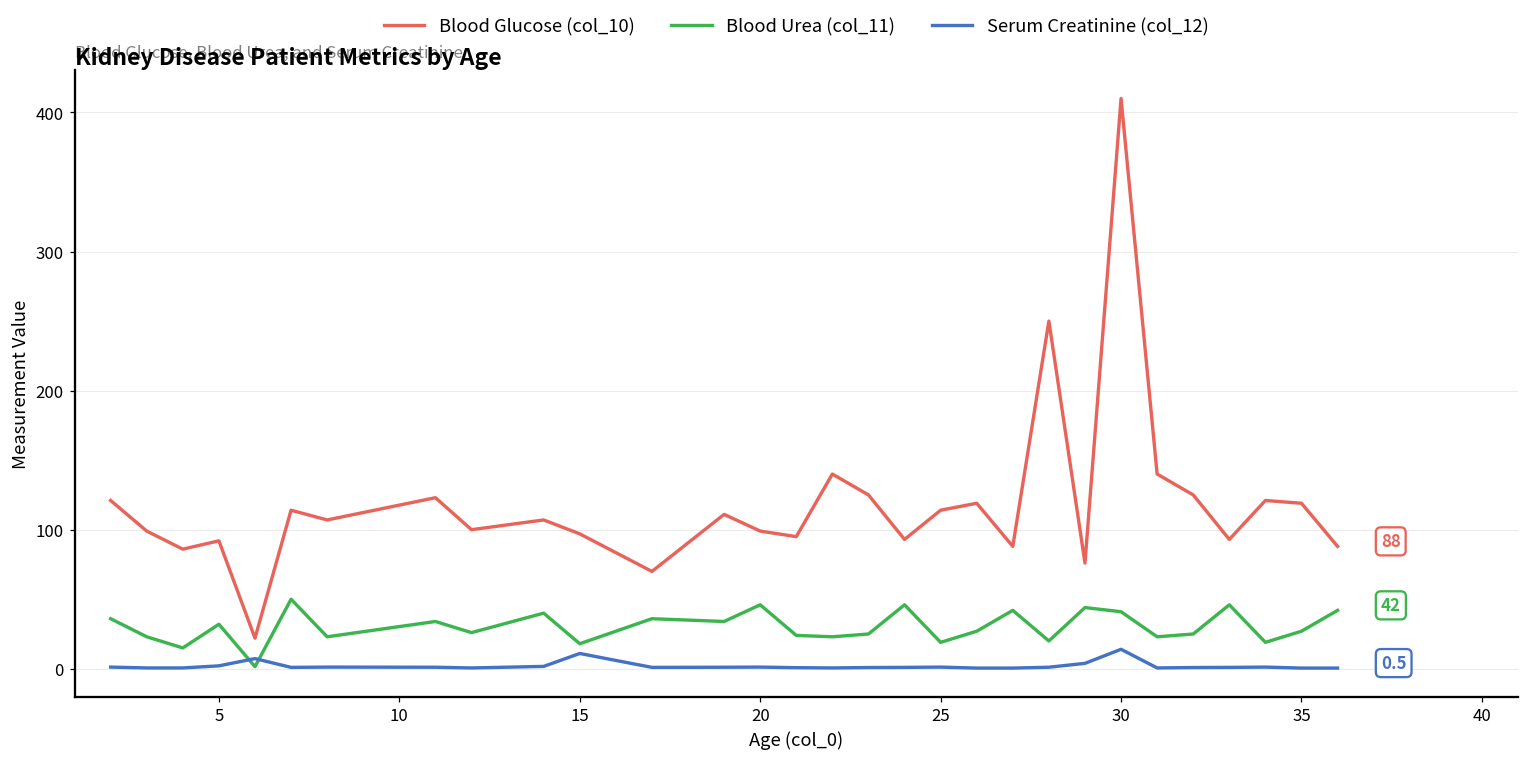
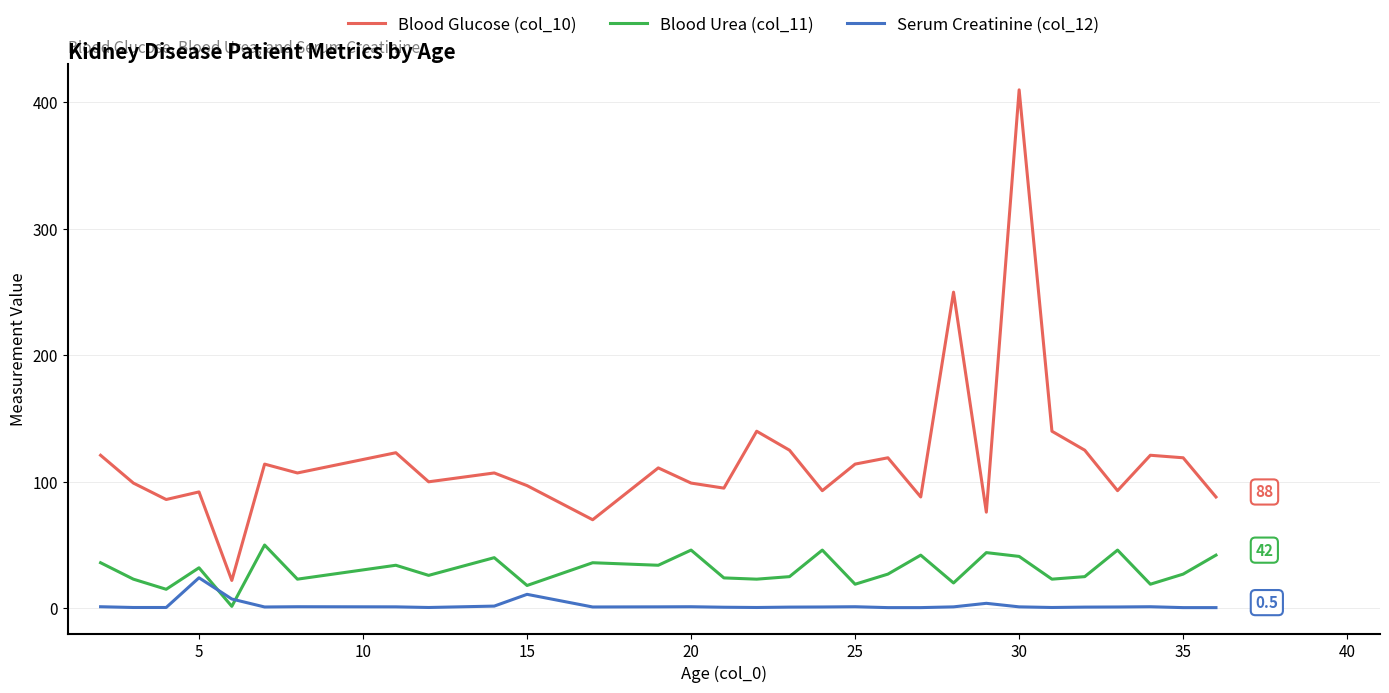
  {
    "Blood Glucose (col_10)": {
      "5": 92,
      "15": 97,
      "20": 99,
      "25": 114,
      "30": 410,
      "35": 119
    },
    "Blood Urea (col_11)": {
      "5": 32,
      "15": 18,
      "20": 46,
      "25": 19,
      "30": 41,
      "35": 27
    },
    "Serum Creatinine (col_12)": {
-     "5": 2,
+     "5": 24,
      "15": 11,
      "20": 1,
      "25": 1,
-     "30": 14,
+     "30": 1,
      "35": 1
    }
  }
